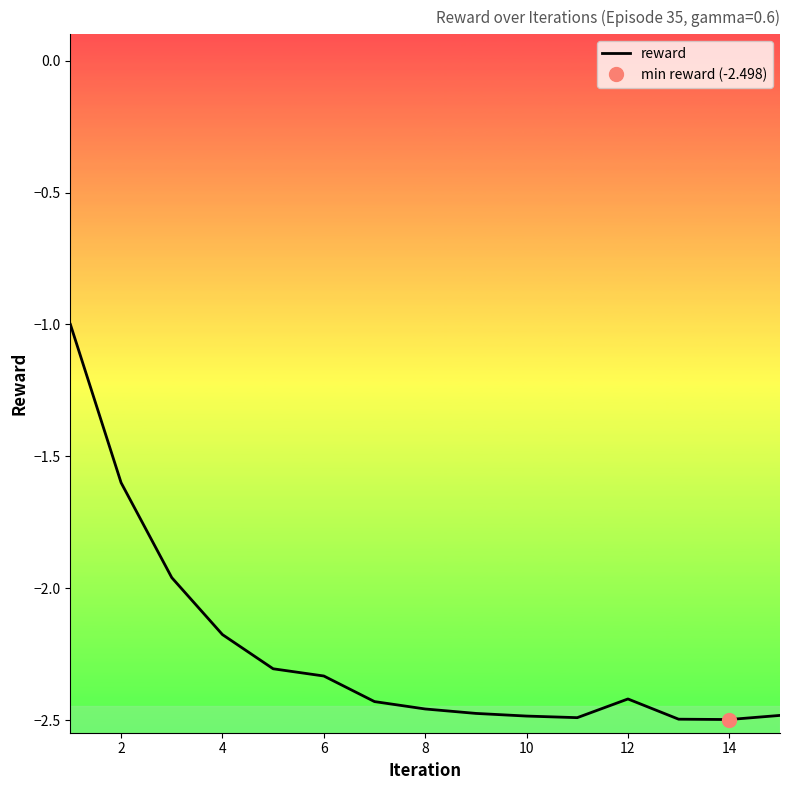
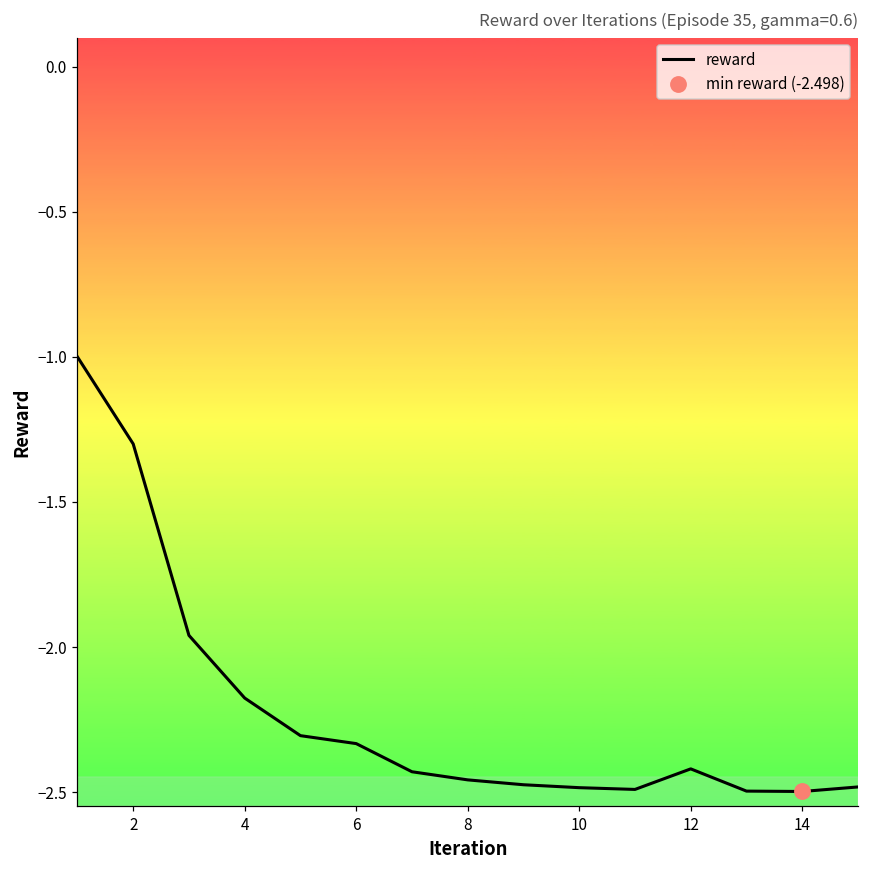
  {
    "reward": {
-     "2": -1.6,
+     "2": -1.3,
      "4": -2.18,
      "6": -2.33,
      "12": -2.42
    }
  }
